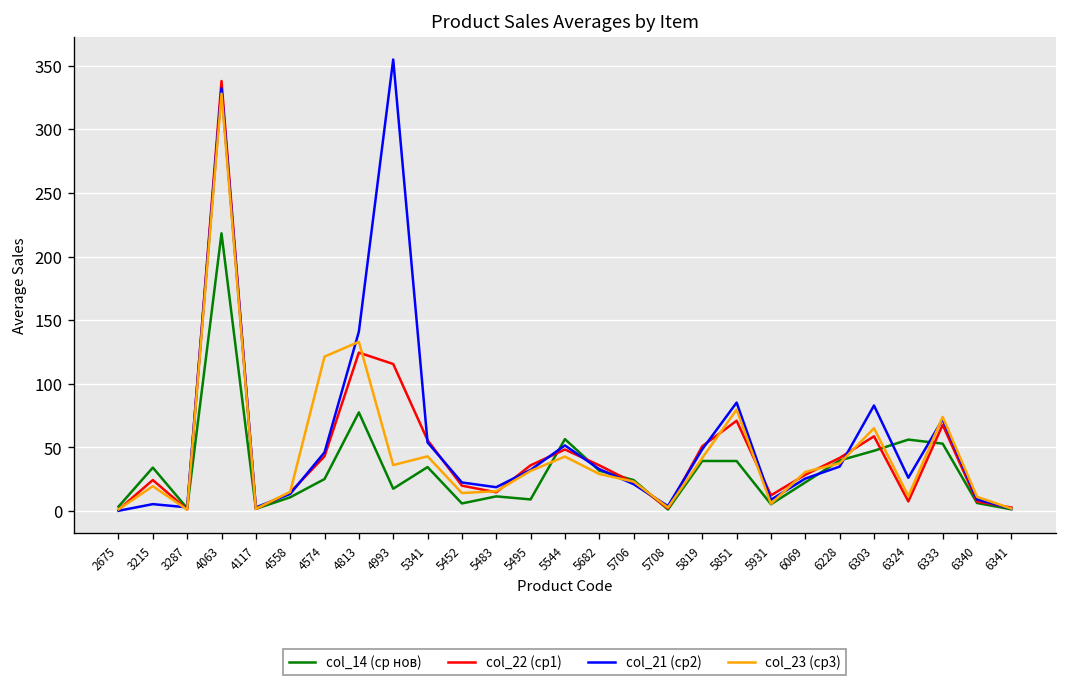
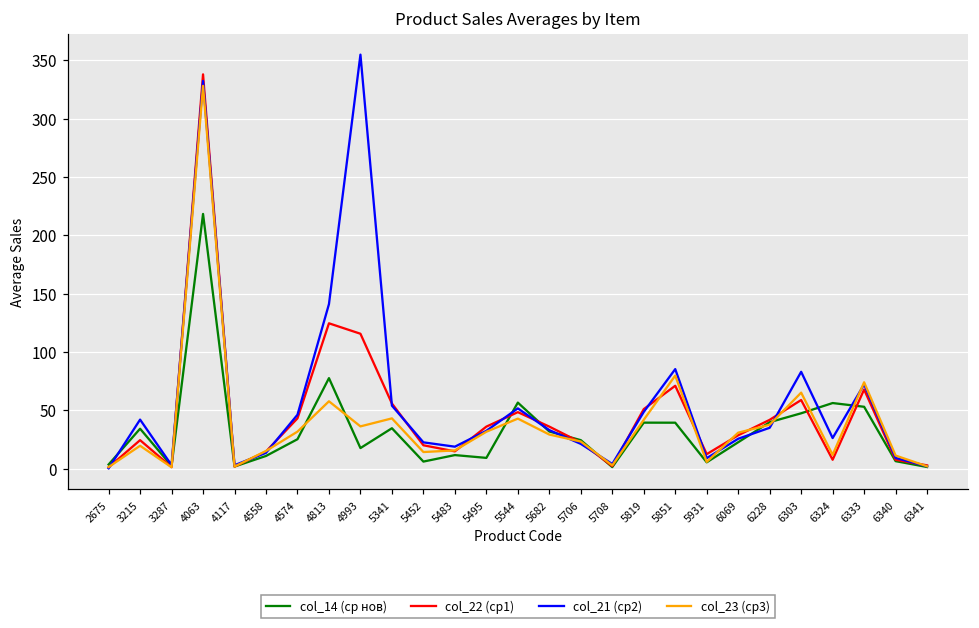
  {
    "col_14 (ср нов)": {
      "3215": 34,
      "4063": 218,
      "4558": 11,
      "4574": 25,
      "4813": 78,
      "4993": 18,
      "5341": 35,
      "5452": 6,
      "5483": 12,
      "5495": 9,
      "5544": 57,
      "5819": 39,
      "5851": 39,
      "6069": 23,
      "6303": 47,
      "6324": 56,
      "6333": 53
    },
    "col_22 (ср1)": {
      "3215": 24,
      "4063": 338,
      "4574": 43,
      "4813": 125,
      "4993": 116,
      "5452": 20,
      "5495": 36,
      "5544": 48,
      "5682": 36,
      "5851": 71,
      "5931": 12,
      "6303": 59,
      "6324": 8,
      "6333": 68
    },
    "col_21 (ср2)": {
-     "3215": 6,
+     "3215": 42,
      "4063": 332,
      "4574": 46,
      "4813": 141,
      "4993": 355,
      "5452": 23,
      "5483": 19,
      "5544": 52,
      "5851": 85,
      "5931": 9,
      "6069": 26,
      "6228": 35,
      "6303": 83,
      "6324": 26
    },
    "col_23 (ср3)": {
      "3215": 20,
      "4063": 328,
-     "4574": 121,
-     "4813": 133,
+     "4574": 32,
+     "4813": 58,
      "4993": 36,
      "5341": 43,
      "5452": 14,
      "5544": 43,
      "5682": 29,
      "5819": 42,
      "5851": 80,
      "6303": 65,
      "6324": 12
    }
  }
